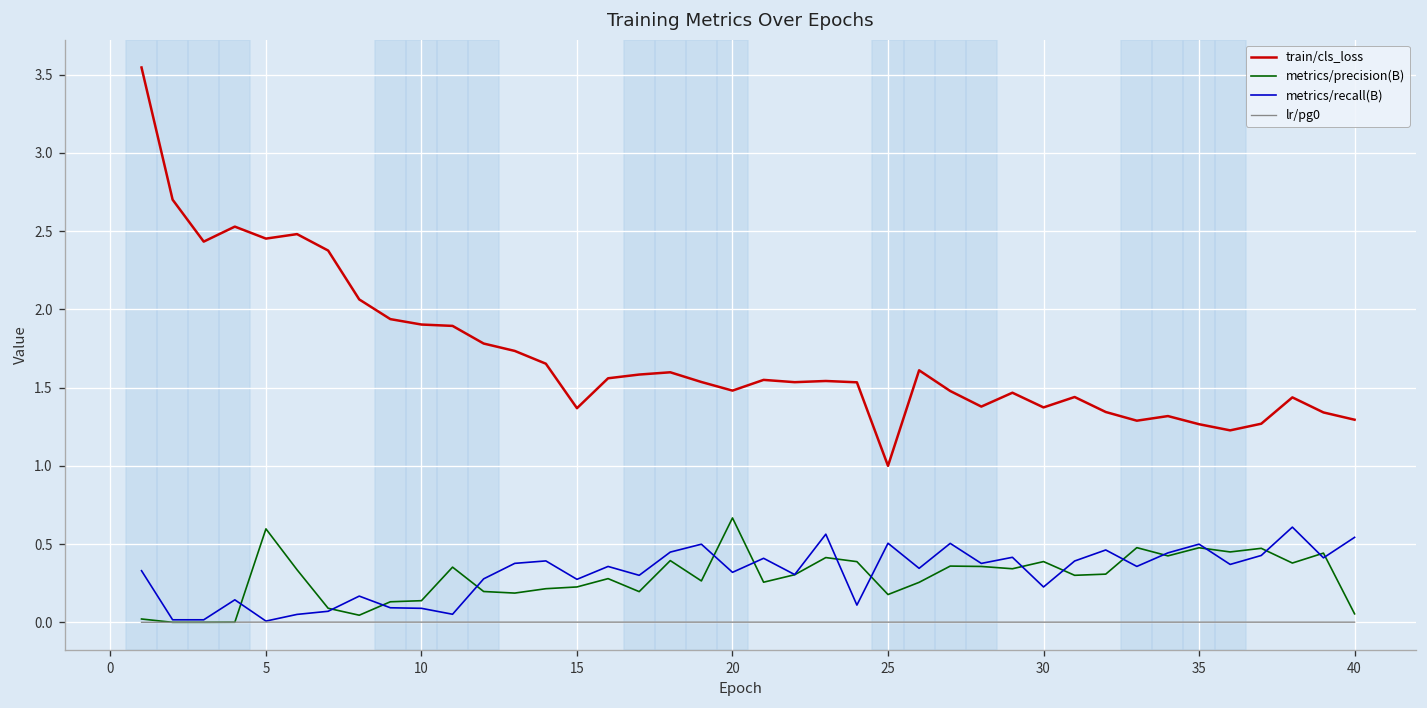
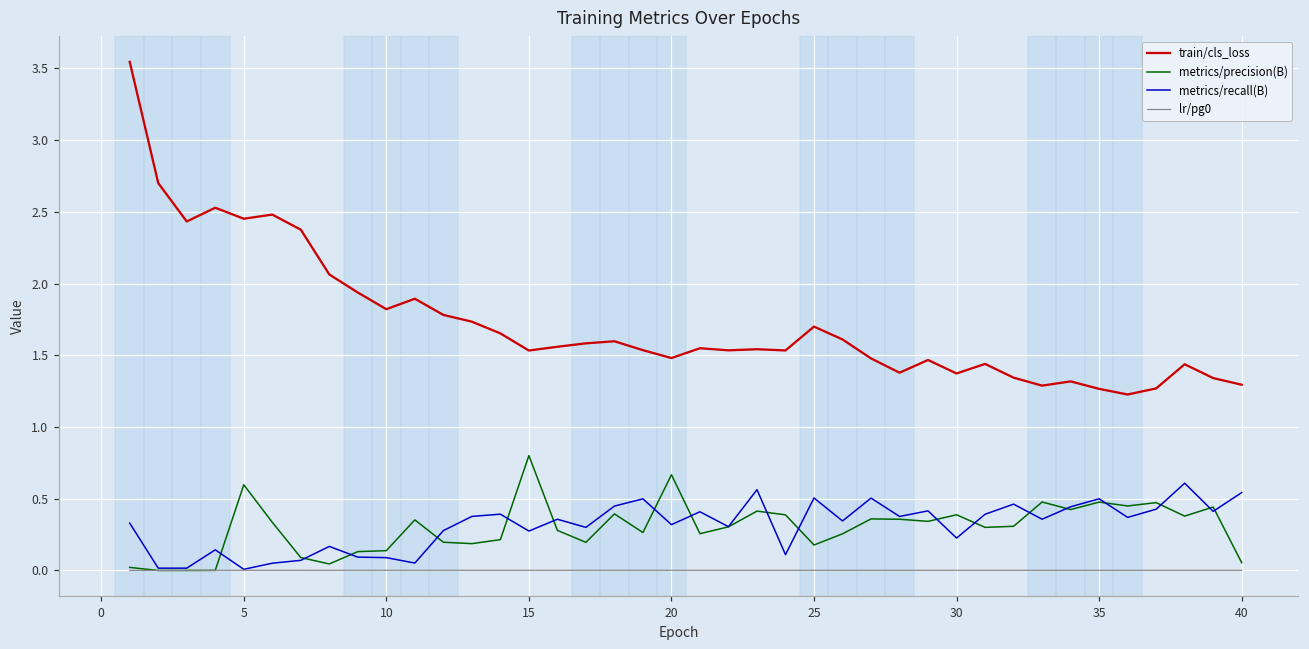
  {
    "train/cls_loss": {
      "5": 2.45,
-     "10": 1.90,
-     "15": 1.37,
+     "10": 1.82,
+     "15": 1.53,
      "20": 1.48,
-     "25": 1.0,
+     "25": 1.7,
      "30": 1.37,
      "35": 1.27,
      "40": 1.29
    },
    "metrics/precision(B)": {
      "5": 0.60,
      "10": 0.14,
-     "15": 0.23,
+     "15": 0.80,
      "20": 0.67,
      "25": 0.18,
      "30": 0.39,
      "35": 0.48,
      "40": 0.05
    },
    "metrics/recall(B)": {
      "10": 0.09,
      "15": 0.27,
      "20": 0.32,
      "25": 0.51,
      "30": 0.23,
      "35": 0.50,
      "40": 0.54
    },
    "lr/pg0": {
      "10": 0.00,
      "15": 0.00,
      "20": 0.00,
      "25": 0.00,
      "30": 0.00,
      "35": 0.00,
      "40": 0.00
    }
  }
